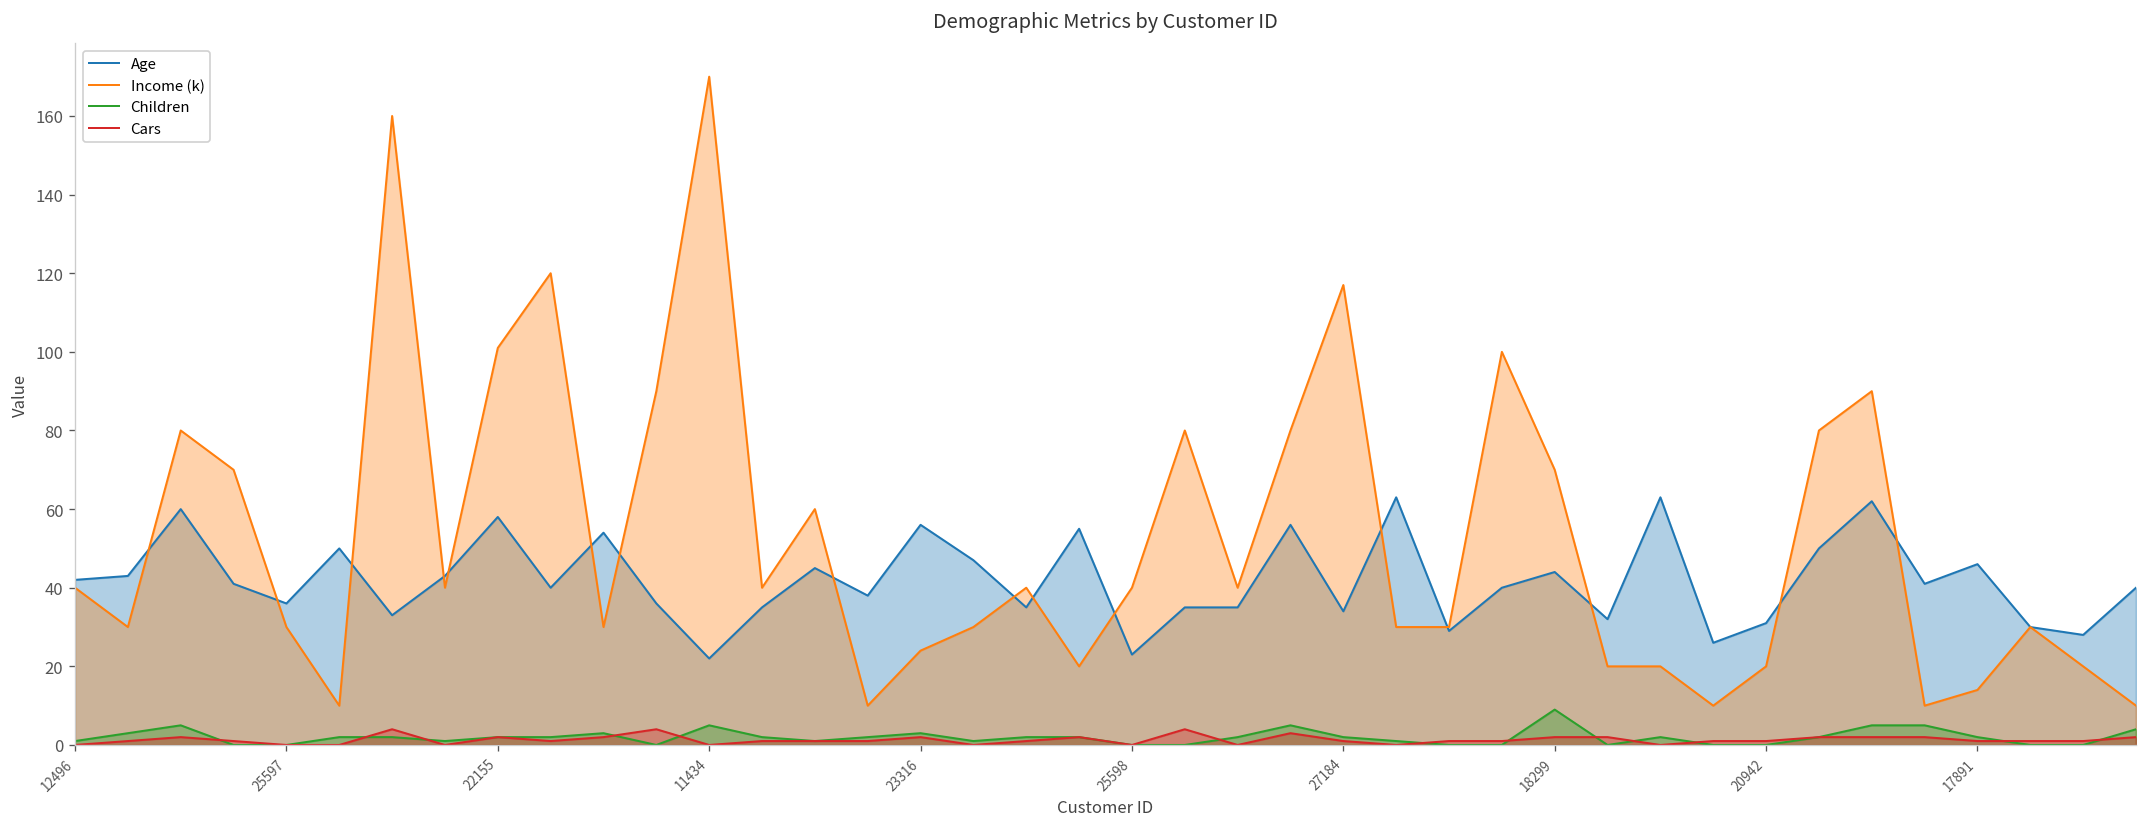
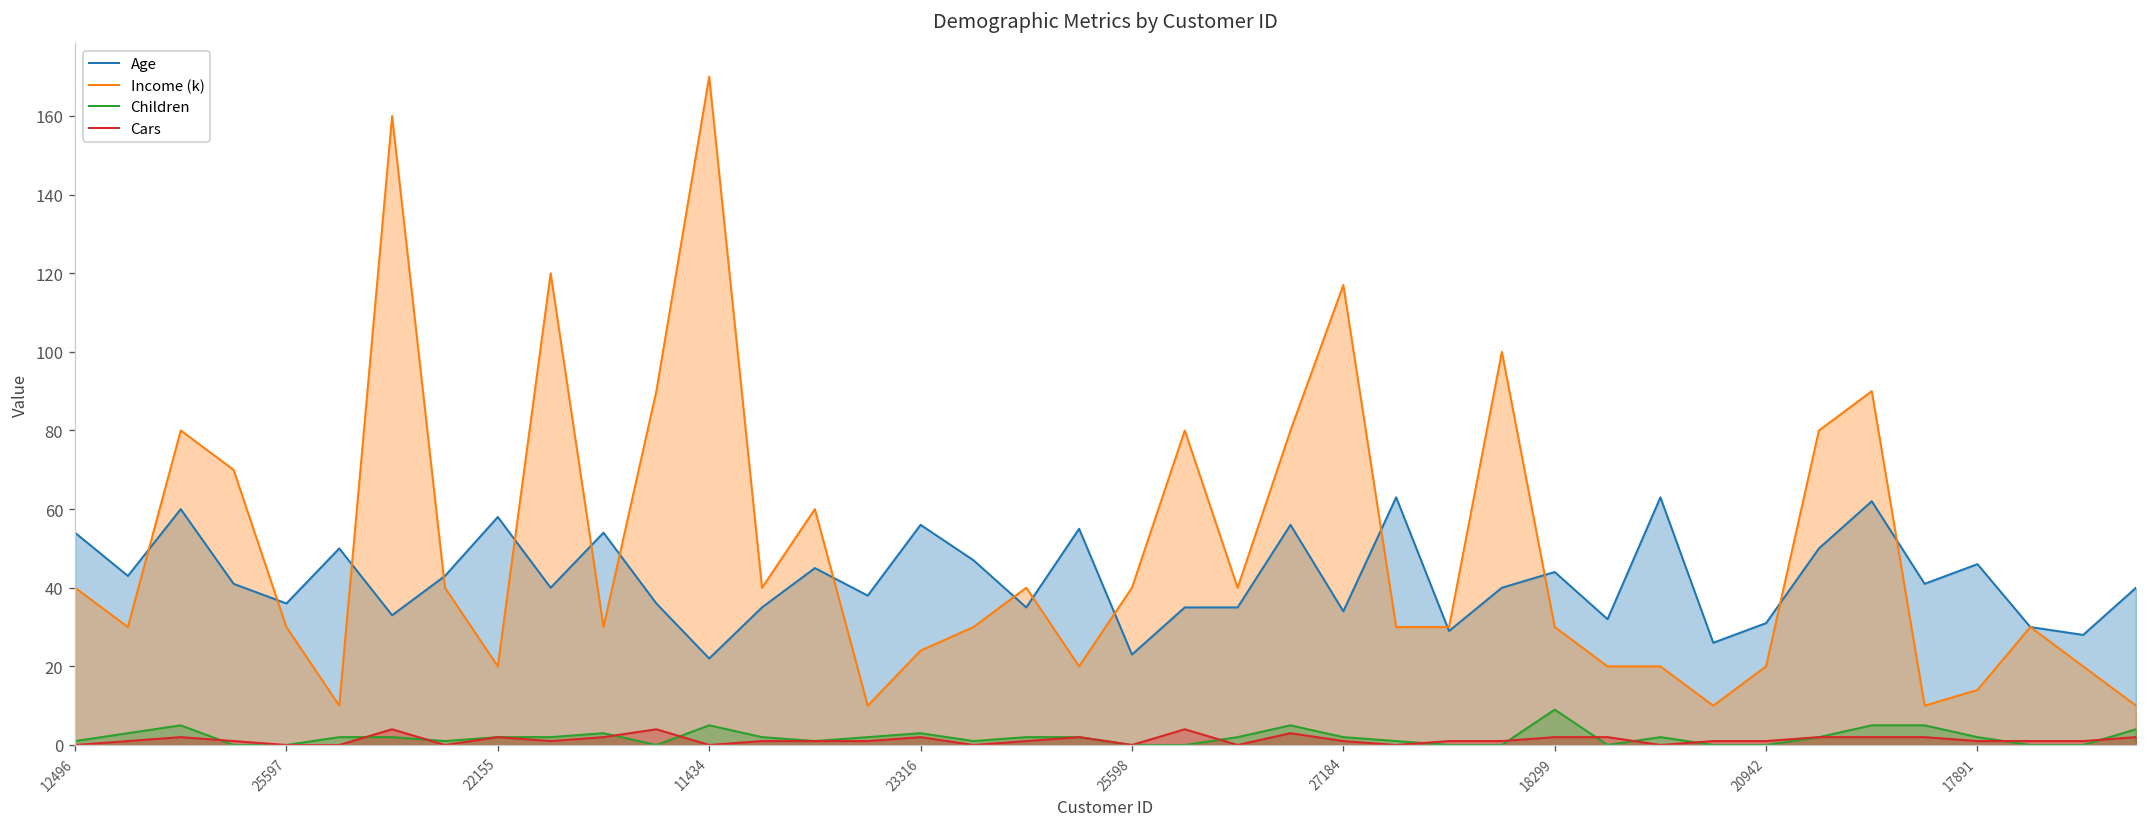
  {
    "Age": {
-     "12496": 42,
+     "12496": 54,
      "25597": 36,
      "22155": 58,
      "11434": 22,
      "23316": 56,
      "25598": 23,
      "27184": 34,
      "18299": 44,
      "20942": 31,
      "17891": 46
    },
    "Income (k)": {
      "12496": 40,
      "25597": 30,
-     "22155": 101,
+     "22155": 20,
      "11434": 170,
      "23316": 24,
      "25598": 40,
      "27184": 117,
-     "18299": 70,
+     "18299": 30,
      "20942": 20,
      "17891": 14
    },
    "Children": {
      "12496": 1,
      "11434": 5,
      "23316": 3,
      "27184": 2,
      "18299": 9,
      "20942": 0,
      "17891": 2
    },
    "Cars": {
      "12496": 0,
      "11434": 0,
      "23316": 2,
      "27184": 1,
      "18299": 2,
      "20942": 1,
      "17891": 1
    }
  }
